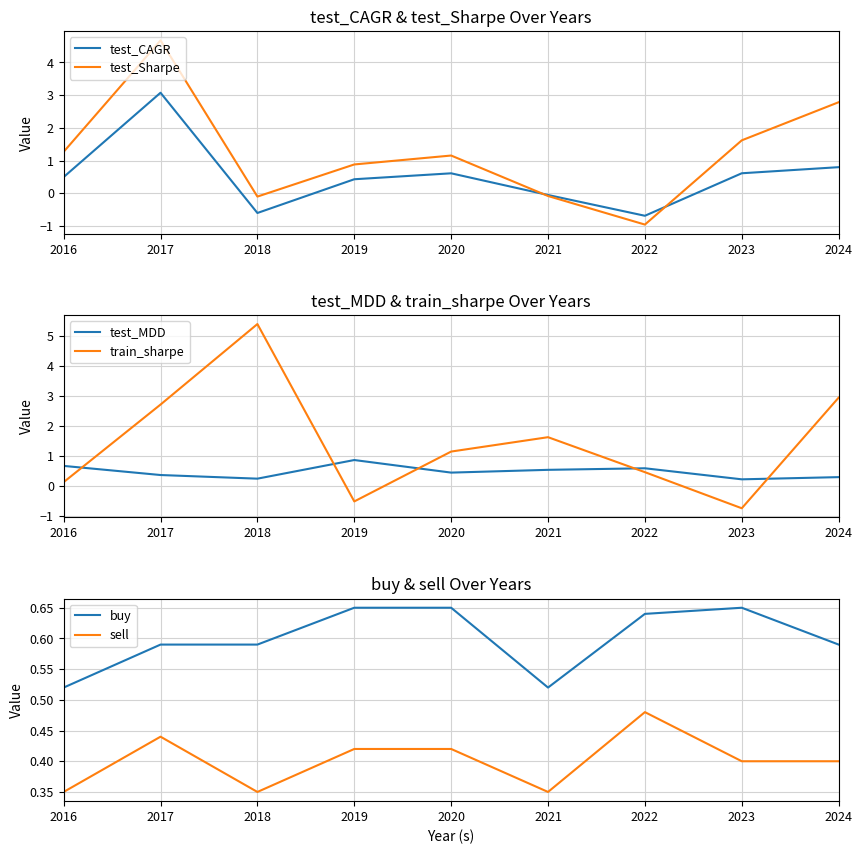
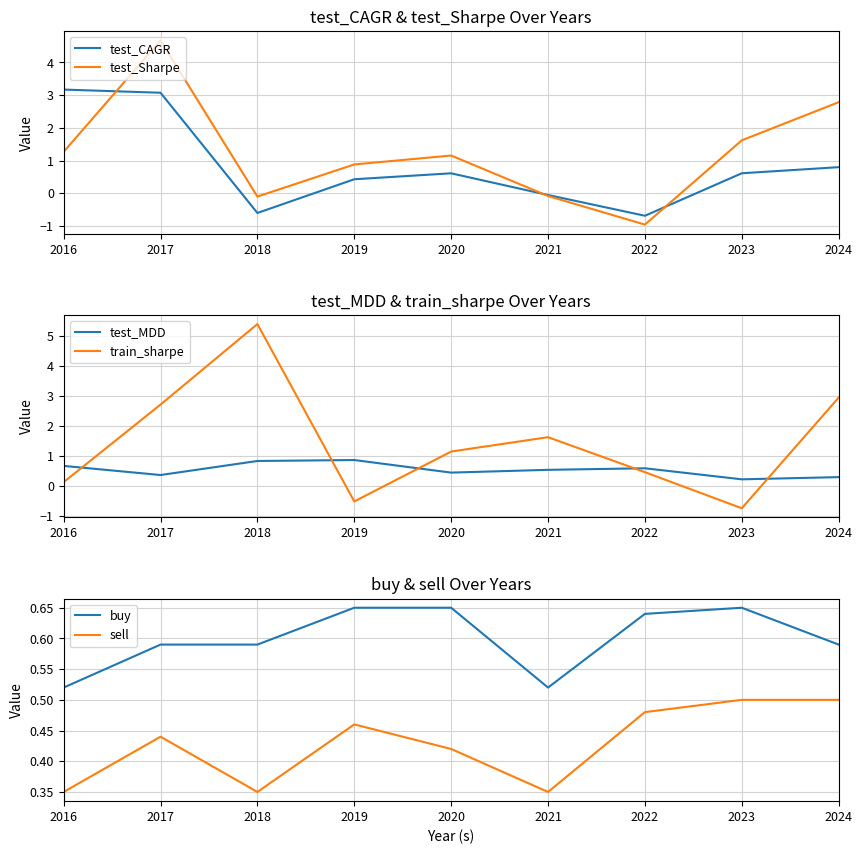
  {
    "test_CAGR & test_Sharpe Over Years": {
      "test_CAGR": {
-       "2016": 0.5,
+       "2016": 3.2,
        "2017": 3.1,
        "2018": -0.6,
        "2019": 0.4,
        "2020": 0.6,
        "2022": -0.7,
        "2023": 0.6,
        "2024": 0.8
      },
      "test_Sharpe": {
        "2016": 1.3,
        "2018": -0.1,
        "2019": 0.9,
        "2020": 1.2,
        "2022": -1.0,
        "2023": 1.6,
        "2024": 2.8
      }
    },
    "test_MDD & train_sharpe Over Years": {
      "test_MDD": {
        "2016": 0.7,
        "2017": 0.4,
-       "2018": 0.2,
+       "2018": 0.8,
        "2019": 0.9,
        "2020": 0.4,
        "2021": 0.5,
        "2022": 0.6,
        "2023": 0.2,
        "2024": 0.3
      },
      "train_sharpe": {
        "2016": 0.1,
        "2017": 2.7,
        "2018": 5.4,
        "2019": -0.5,
        "2020": 1.1,
        "2021": 1.6,
        "2022": 0.5,
        "2023": -0.8,
        "2024": 2.9
      }
    },
    "buy & sell Over Years": {
      "buy": {
        "2016": 0.52,
        "2017": 0.59,
        "2018": 0.59,
        "2019": 0.65,
        "2020": 0.65,
        "2021": 0.52,
        "2022": 0.64,
        "2023": 0.65,
        "2024": 0.59
      },
      "sell": {
        "2016": 0.35,
        "2017": 0.44,
        "2018": 0.35,
-       "2019": 0.42,
+       "2019": 0.46,
        "2020": 0.42,
        "2021": 0.35,
        "2022": 0.48,
-       "2023": 0.4,
-       "2024": 0.4
+       "2023": 0.5,
+       "2024": 0.5
      }
    }
  }
